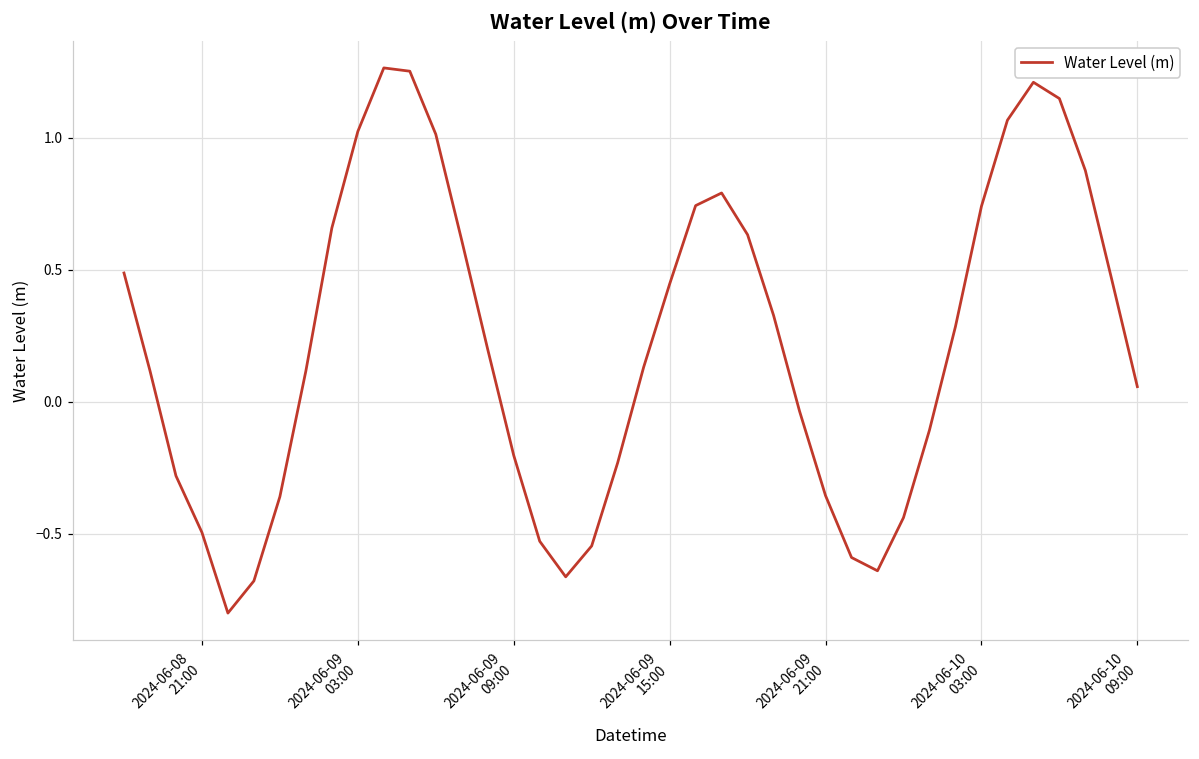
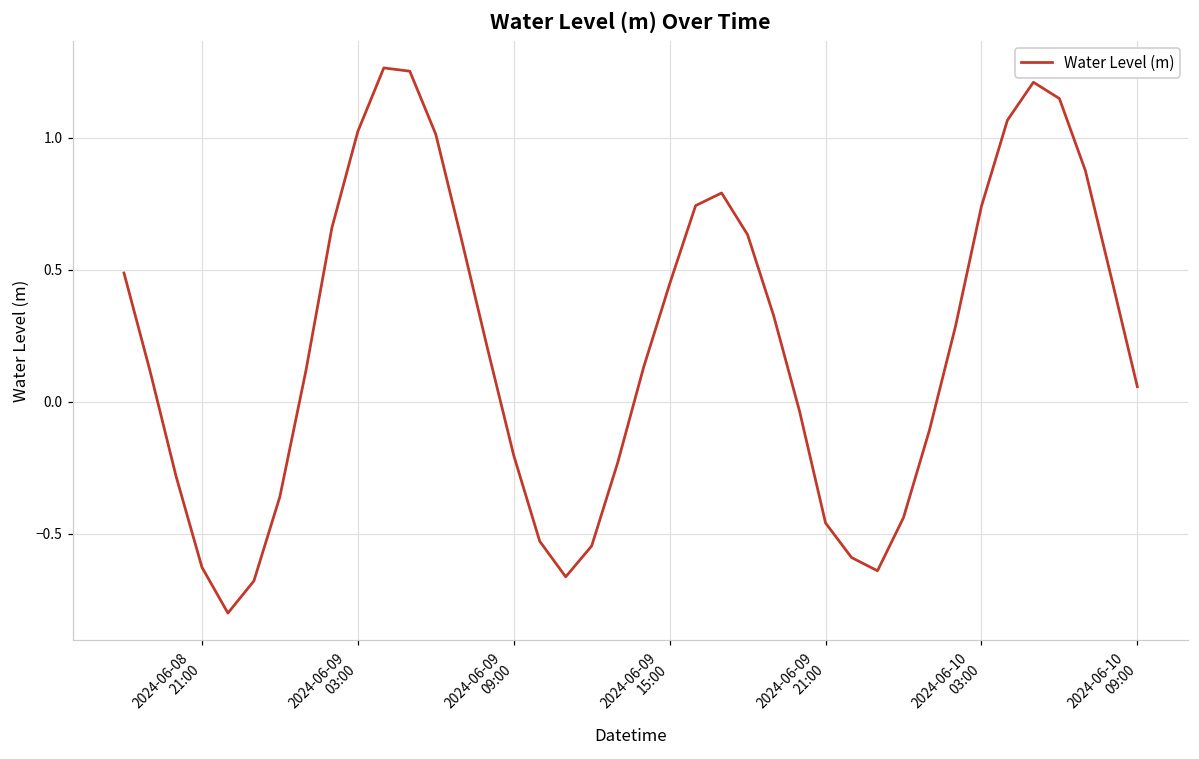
  {
-   "2024-06-08 21:00": -0.49,
+   "2024-06-08 21:00": -0.63,
    "2024-06-09 03:00": 1.02,
    "2024-06-09 09:00": -0.20,
    "2024-06-09 15:00": 0.45,
-   "2024-06-09 21:00": -0.36,
+   "2024-06-09 21:00": -0.46,
    "2024-06-10 03:00": 0.74,
    "2024-06-10 09:00": 0.06
  }
